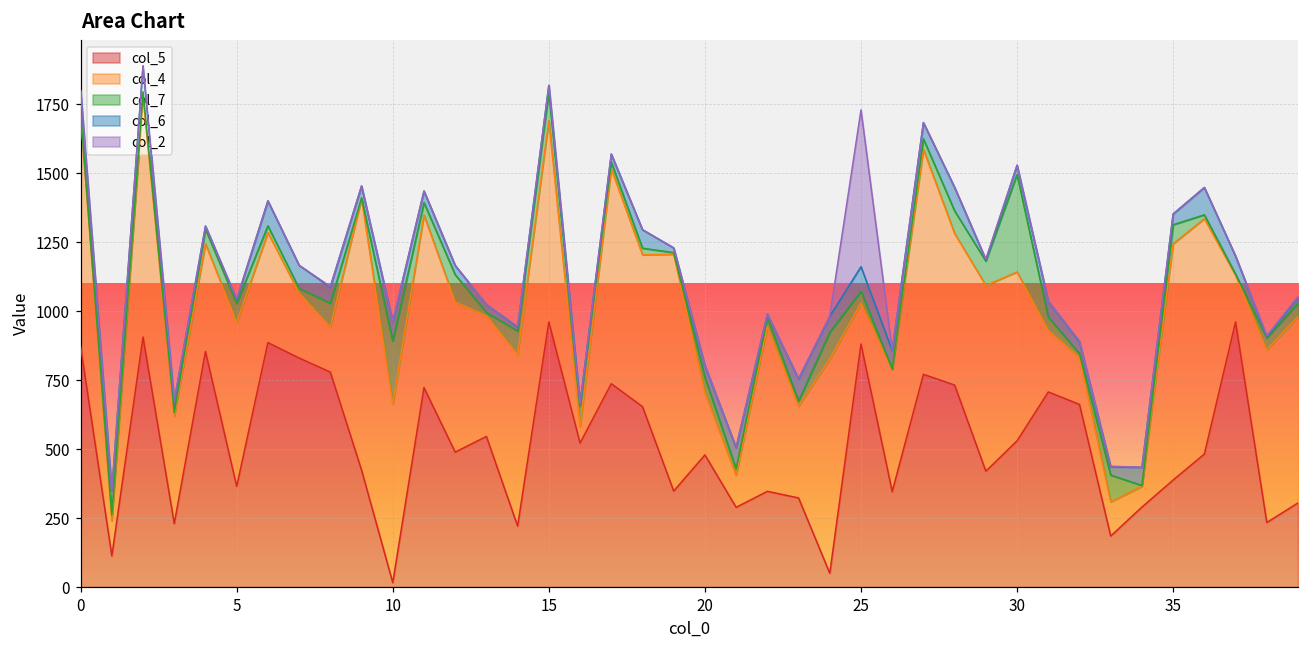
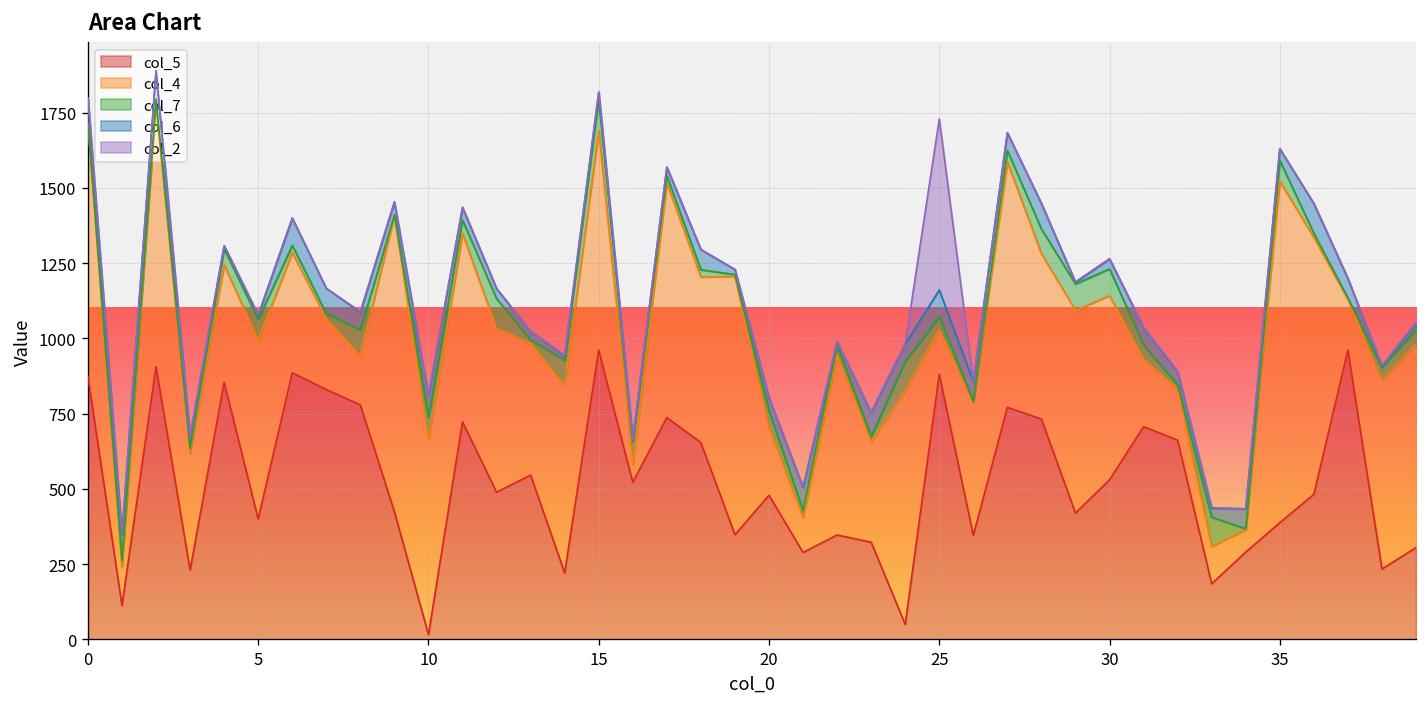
  {
    "col_5": {
      "0": 870,
-     "5": 370,
+     "5": 400,
      "10": 20,
      "15": 960,
      "20": 480,
      "25": 880,
      "30": 530,
      "35": 390
    },
    "col_4": {
      "5": 590,
      "10": 650,
      "15": 730,
      "20": 230,
      "25": 150,
      "30": 610,
-     "35": 860
+     "35": 1130
    },
    "col_7": {
      "5": 70,
-     "10": 230,
+     "10": 80,
      "15": 100,
      "20": 60,
      "25": 40,
-     "30": 350,
+     "30": 90,
      "35": 70
    },
    "col_6": {
      "25": 90
    },
    "col_2": {
      "25": 570
    }
  }
